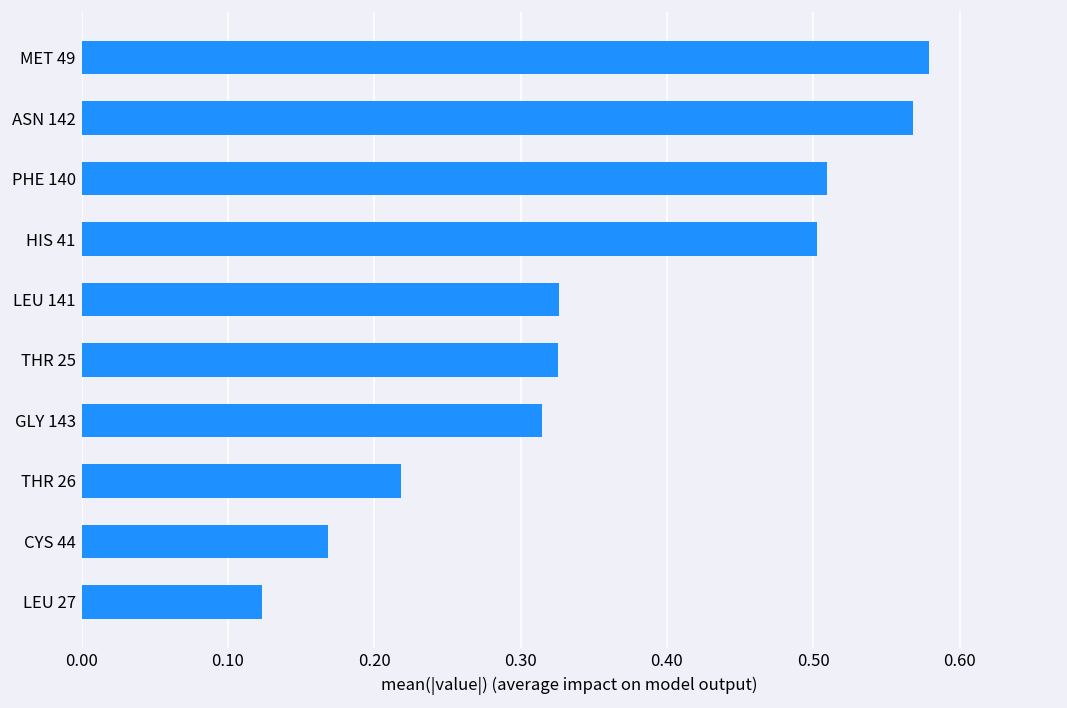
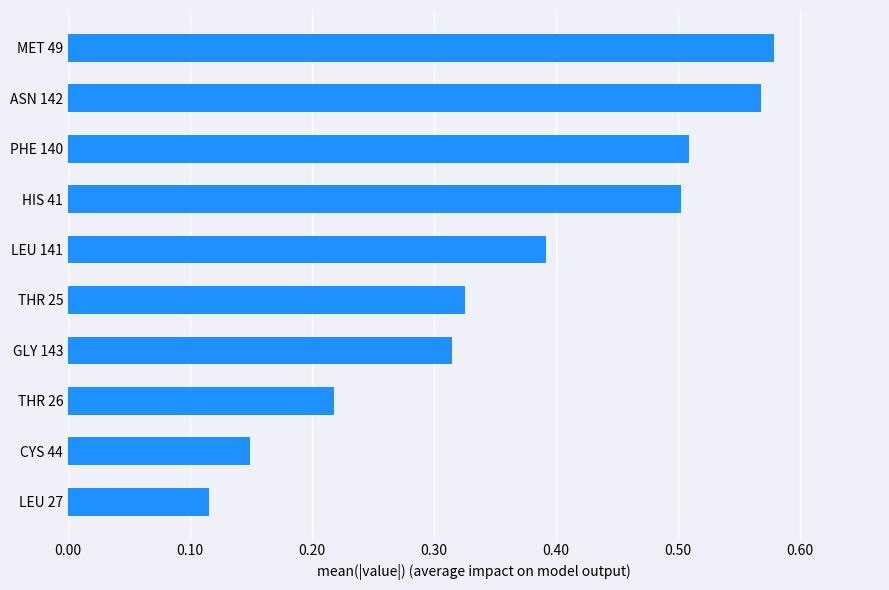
  {
    "MET 49": 0.579,
    "ASN 142": 0.568,
    "PHE 140": 0.510,
    "HIS 41": 0.503,
-   "LEU 141": 0.326,
+   "LEU 141": 0.392,
    "THR 25": 0.326,
    "GLY 143": 0.315,
    "THR 26": 0.219,
-   "CYS 44": 0.169,
-   "LEU 27": 0.123
+   "CYS 44": 0.149,
+   "LEU 27": 0.115
  }
